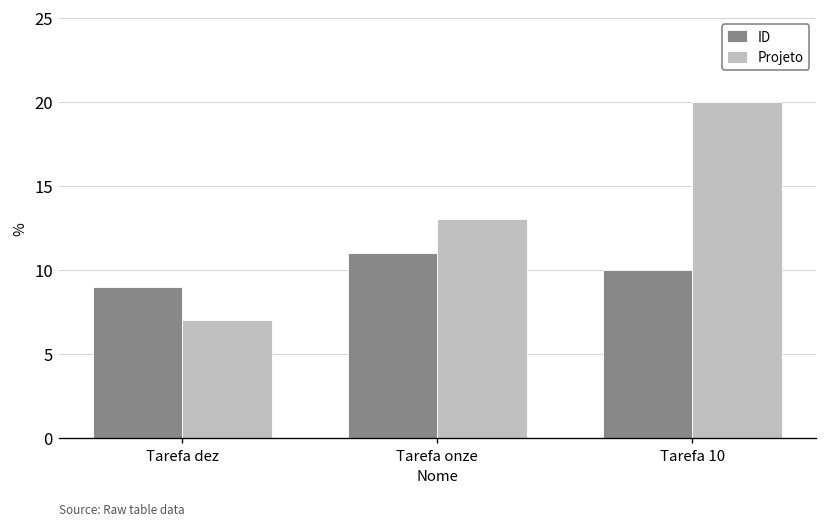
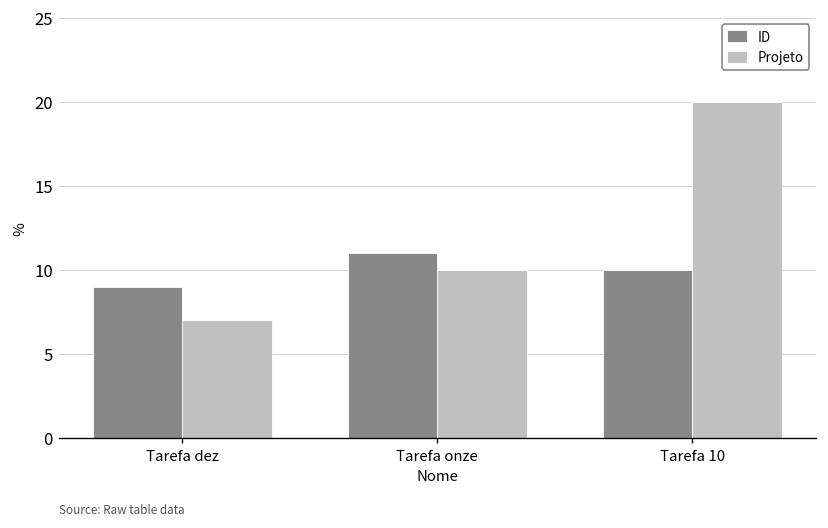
  {
    "ID": {
      "Tarefa dez": 9,
      "Tarefa onze": 11,
      "Tarefa 10": 10
    },
    "Projeto": {
      "Tarefa dez": 7,
-     "Tarefa onze": 13,
+     "Tarefa onze": 10,
      "Tarefa 10": 20
    }
  }
